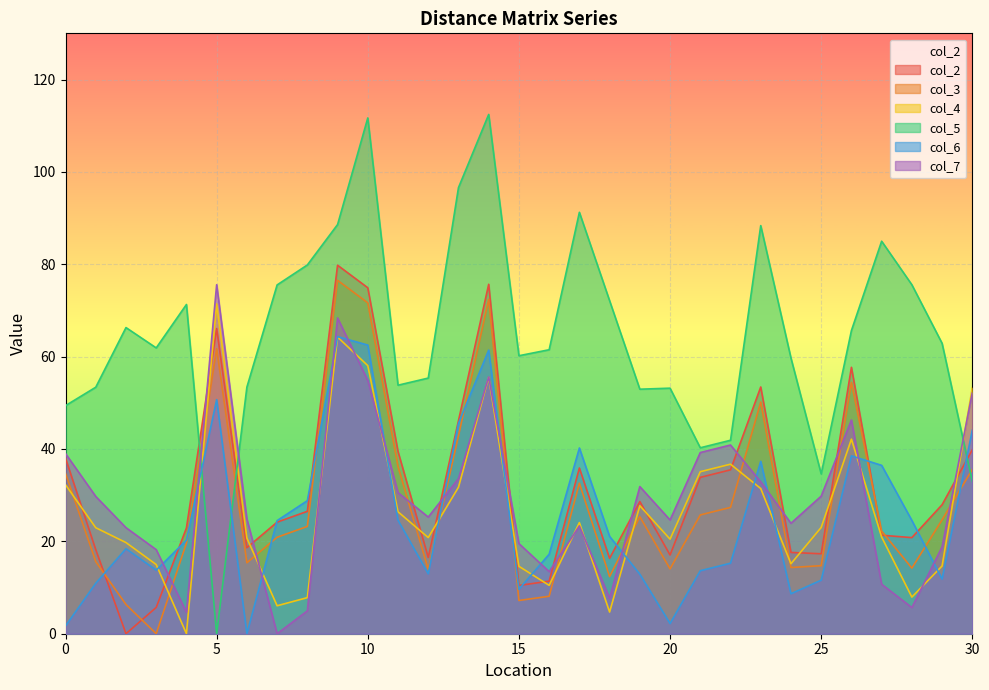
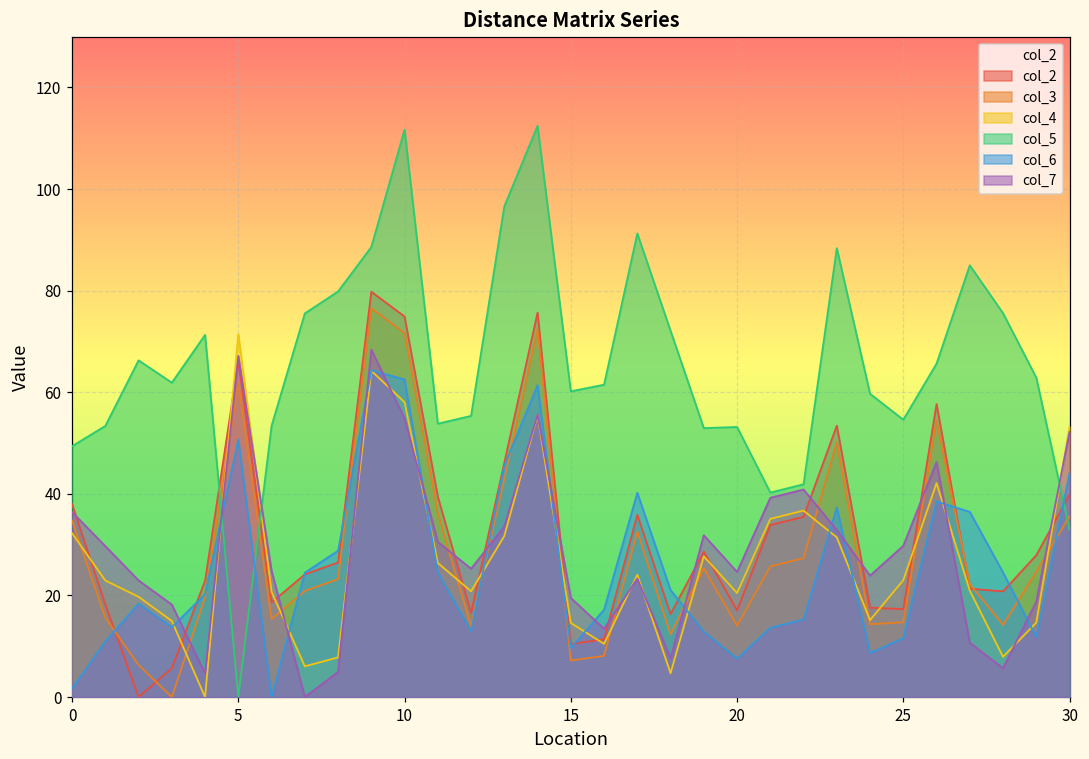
  {
    "col_4": {
      "0": 32,
      "5": 71,
      "10": 58,
      "15": 15,
      "20": 20,
      "25": 23,
      "30": 53
    },
    "col_5": {
      "0": 49,
      "5": 0,
      "10": 112,
      "15": 60,
      "20": 53,
-     "25": 35,
+     "25": 55,
      "30": 33
    },
    "col_6": {
      "0": 2,
      "5": 51,
      "10": 63,
      "15": 10,
-     "20": 2,
+     "20": 8,
      "25": 12,
      "30": 44
    },
    "col_7": {
-     "0": 39,
-     "5": 76,
+     "0": 36,
+     "5": 67,
      "10": 55,
      "15": 20,
      "20": 25,
      "25": 30,
      "30": 52
    }
  }
